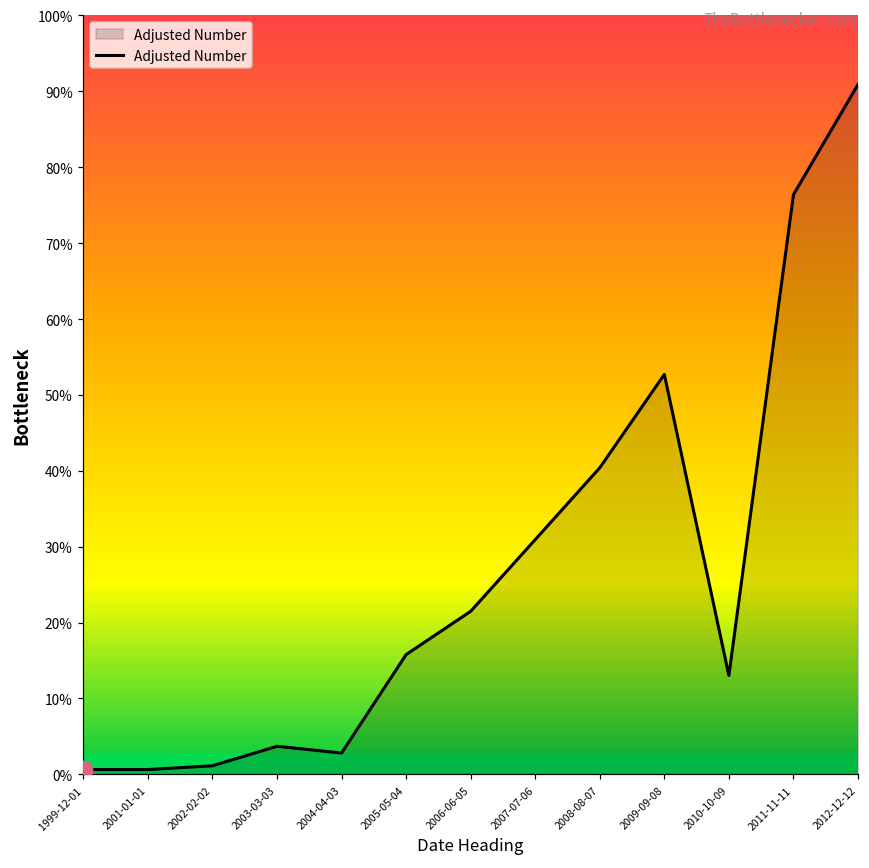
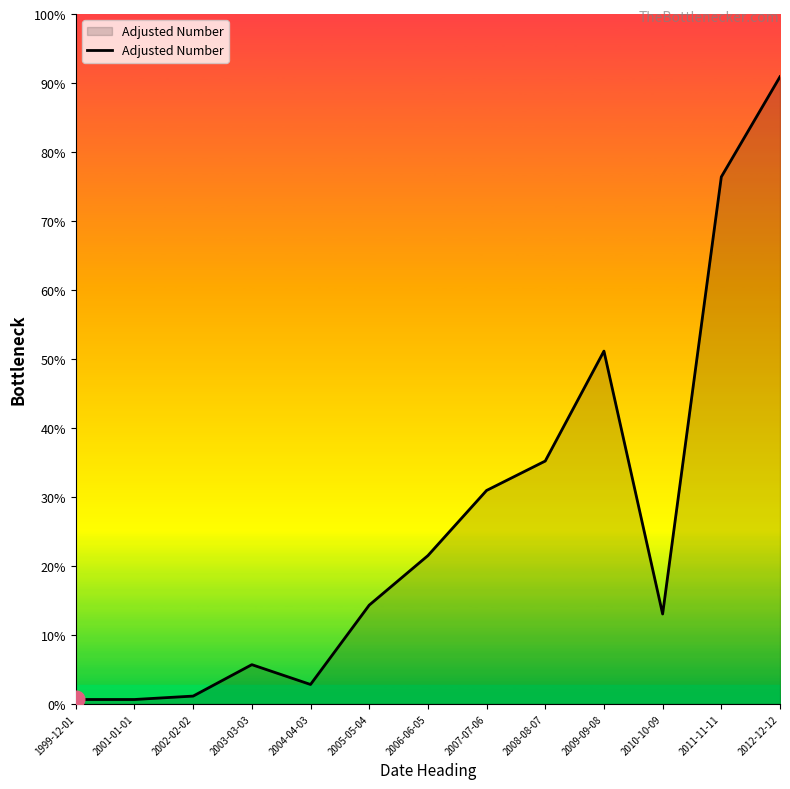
  {
    "Adjusted Number": {
-     "2003-03-03": "4%",
+     "2003-03-03": "6%",
      "2004-04-03": "3%",
-     "2005-05-04": "16%",
+     "2005-05-04": "14%",
      "2006-06-05": "21%",
      "2007-07-06": "31%",
-     "2008-08-07": "40%",
-     "2009-09-08": "53%",
+     "2008-08-07": "35%",
+     "2009-09-08": "51%",
      "2010-10-09": "13%",
      "2011-11-11": "76%",
      "2012-12-12": "91%"
    }
  }
